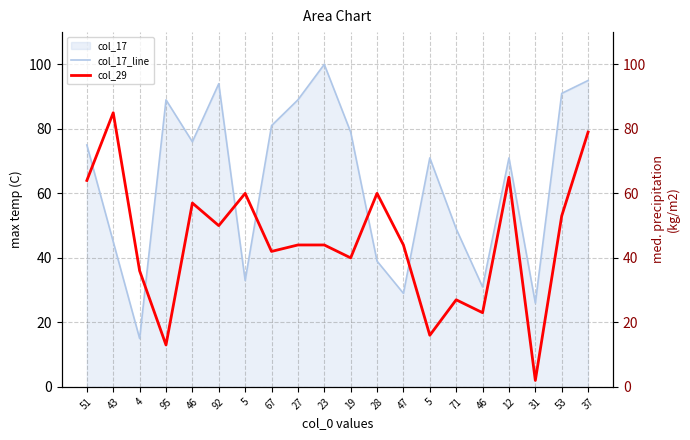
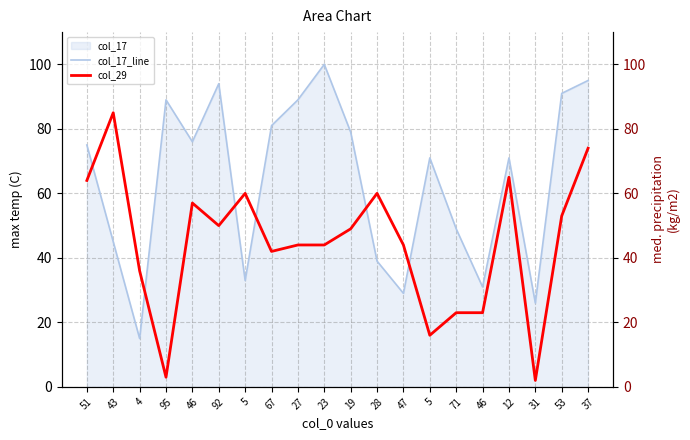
  {
    "col_17": {
      "51": 75,
      "43": 45,
      "4": 15,
      "95": 89,
      "92": 94,
      "67": 81,
      "27": 89,
      "23": 100,
      "19": 79,
      "28": 39,
      "47": 29,
      "71": 49,
      "12": 71,
      "31": 26,
      "53": 91,
      "37": 95
    },
    "col_29": {
      "51": 64,
      "43": 85,
      "4": 36,
-     "95": 13,
+     "95": 3,
      "92": 50,
      "67": 42,
      "27": 44,
      "23": 44,
-     "19": 40,
+     "19": 49,
      "28": 60,
      "47": 44,
-     "71": 27,
+     "71": 23,
      "12": 65,
      "31": 2,
      "53": 53,
-     "37": 79
+     "37": 74
    }
  }
